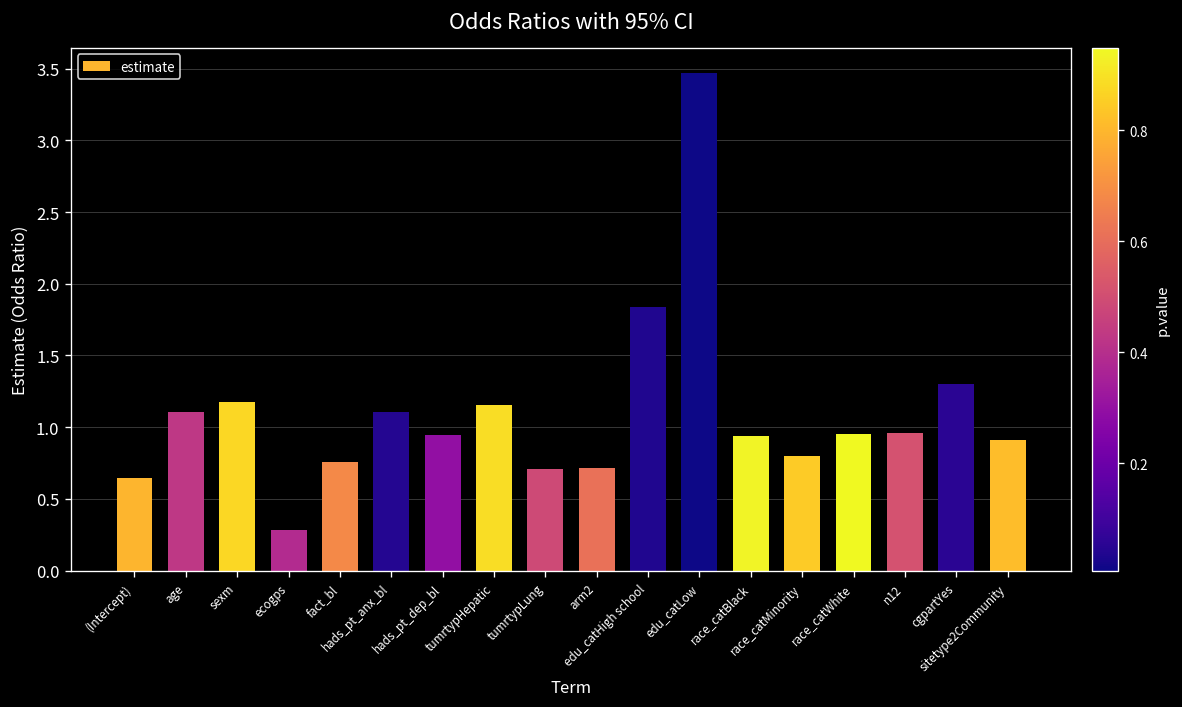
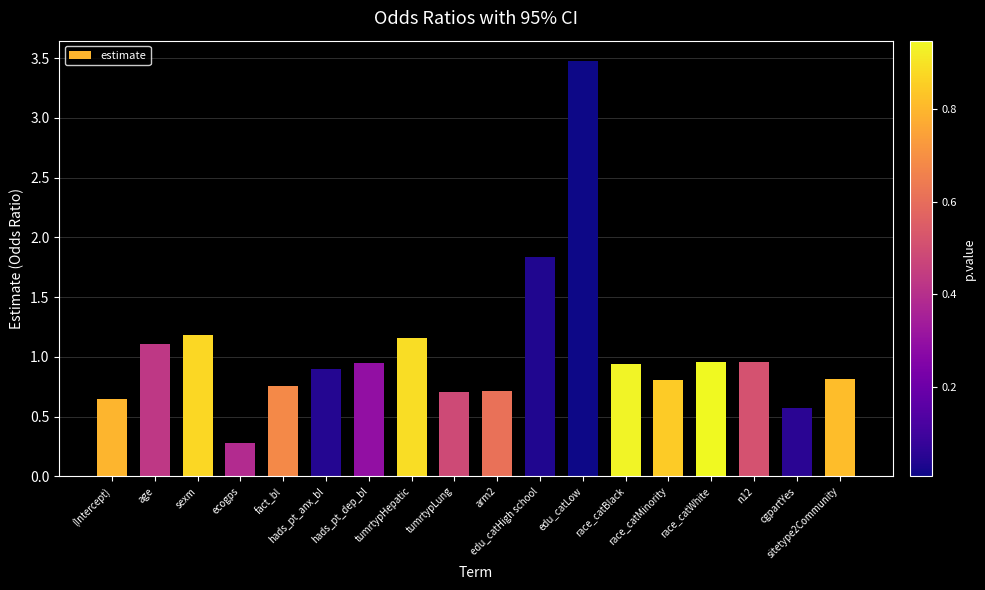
  {
    "(Intercept)": 0.65,
    "age": 1.11,
    "sexm": 1.18,
    "ecogps": 0.28,
    "fact_bl": 0.75,
-   "hads_pt_anx_bl": 1.11,
+   "hads_pt_anx_bl": 0.90,
    "hads_pt_dep_bl": 0.95,
    "tumrtypHepatic": 1.16,
    "tumrtypLung": 0.71,
    "arm2": 0.71,
    "edu_catHigh school": 1.84,
    "edu_catLow": 3.47,
    "race_catBlack": 0.94,
    "race_catMinority": 0.80,
    "race_catWhite": 0.95,
    "n12": 0.96,
-   "cgpartYes": 1.30,
-   "sitetype2Community": 0.91
+   "cgpartYes": 0.57,
+   "sitetype2Community": 0.82
  }
